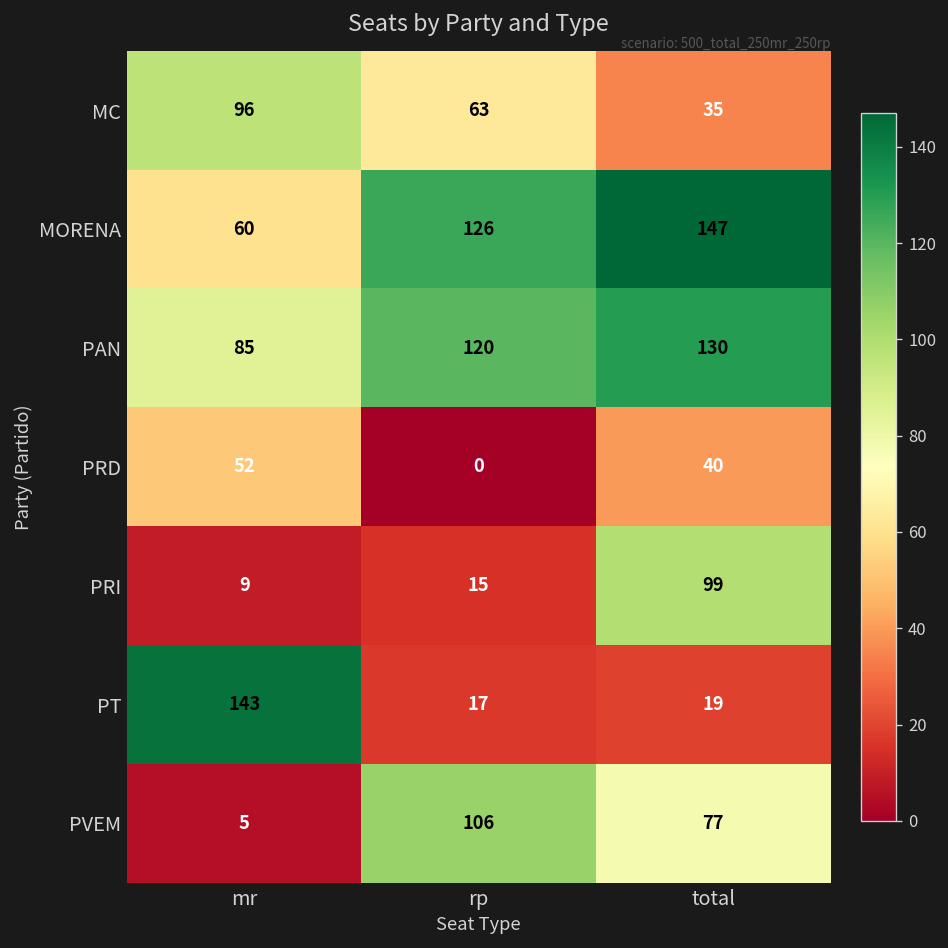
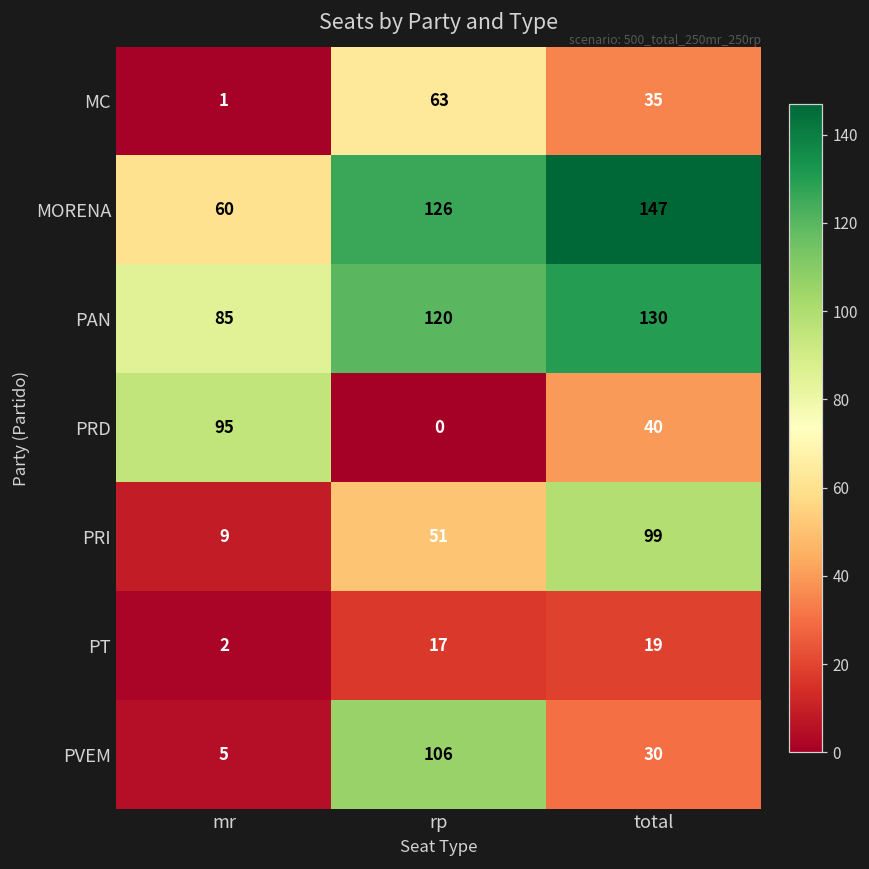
  {
    "MC": {
-     "mr": 96,
+     "mr": 1,
      "rp": 63,
      "total": 35
    },
    "MORENA": {
      "mr": 60,
      "rp": 126,
      "total": 147
    },
    "PAN": {
      "mr": 85,
      "rp": 120,
      "total": 130
    },
    "PRD": {
-     "mr": 52,
+     "mr": 95,
      "rp": 0,
      "total": 40
    },
    "PRI": {
      "mr": 9,
-     "rp": 15,
+     "rp": 51,
      "total": 99
    },
    "PT": {
-     "mr": 143,
+     "mr": 2,
      "rp": 17,
      "total": 19
    },
    "PVEM": {
      "mr": 5,
      "rp": 106,
-     "total": 77
+     "total": 30
    }
  }
